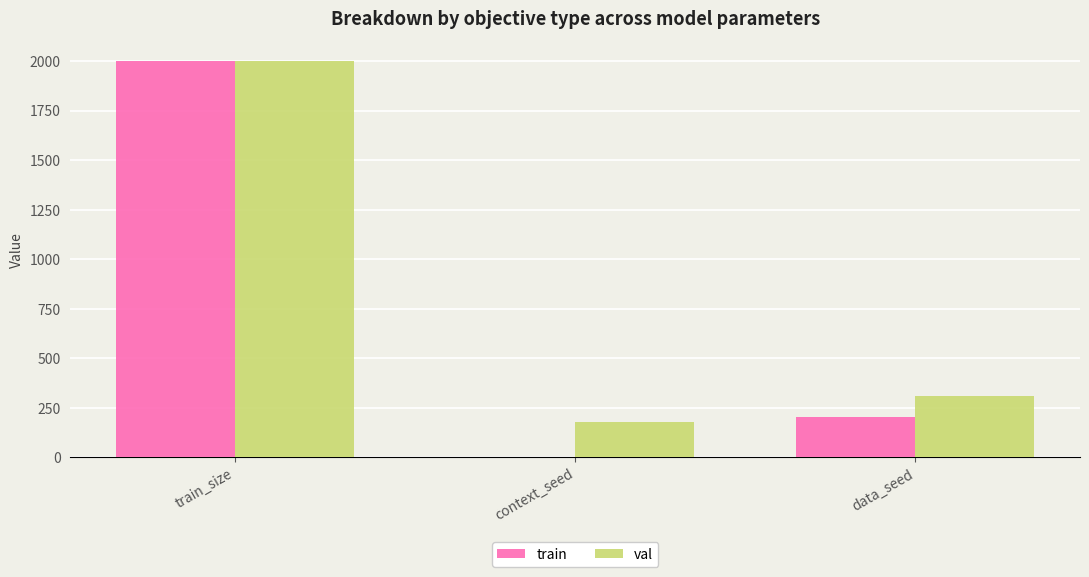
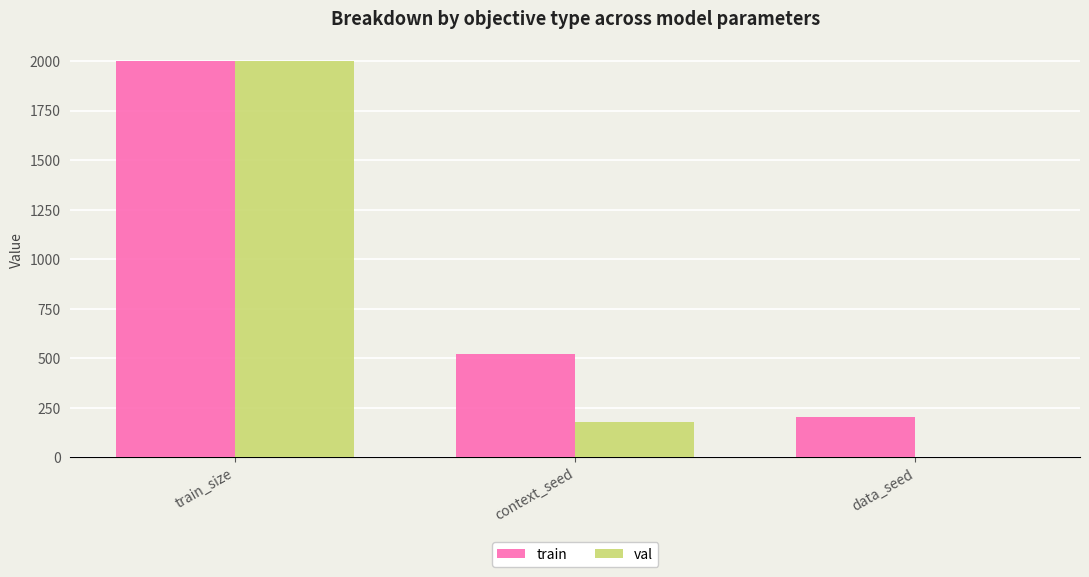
  {
    "train": {
      "train_size": 2000,
-     "context_seed": 0,
+     "context_seed": 520,
      "data_seed": 210
    },
    "val": {
      "train_size": 2000,
      "context_seed": 180,
-     "data_seed": 310
+     "data_seed": 0
    }
  }
